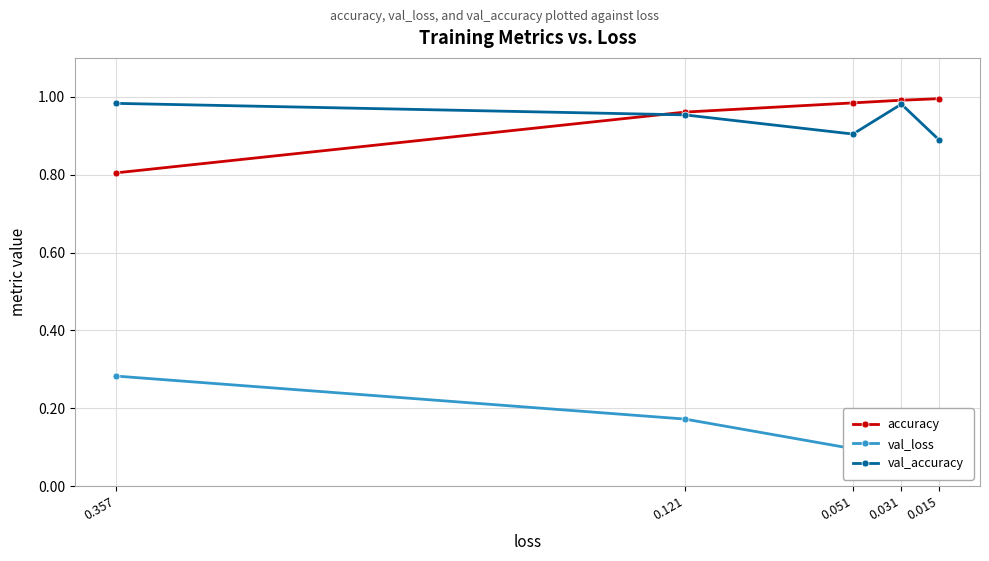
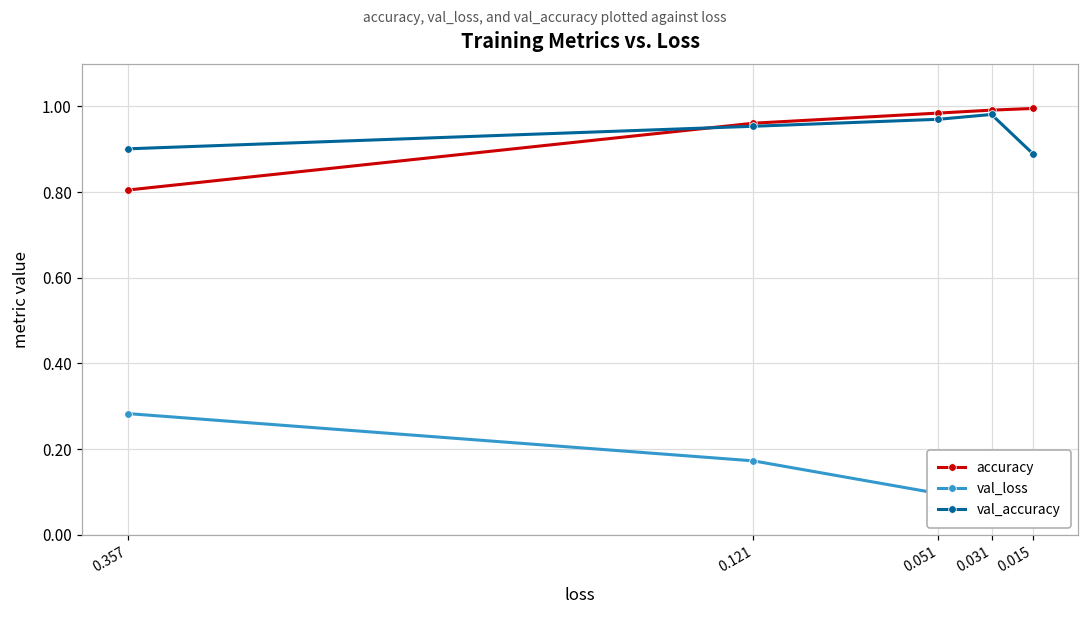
  {
    "accuracy": {
      "0.357": 0.80,
      "0.121": 0.96,
      "0.051": 0.98,
      "0.031": 0.99,
      "0.015": 1.00
    },
    "val_loss": {
      "0.357": 0.28,
      "0.121": 0.17
    },
    "val_accuracy": {
-     "0.357": 0.98,
+     "0.357": 0.90,
      "0.121": 0.95,
-     "0.051": 0.90,
+     "0.051": 0.97,
      "0.031": 0.98,
      "0.015": 0.89
    }
  }
